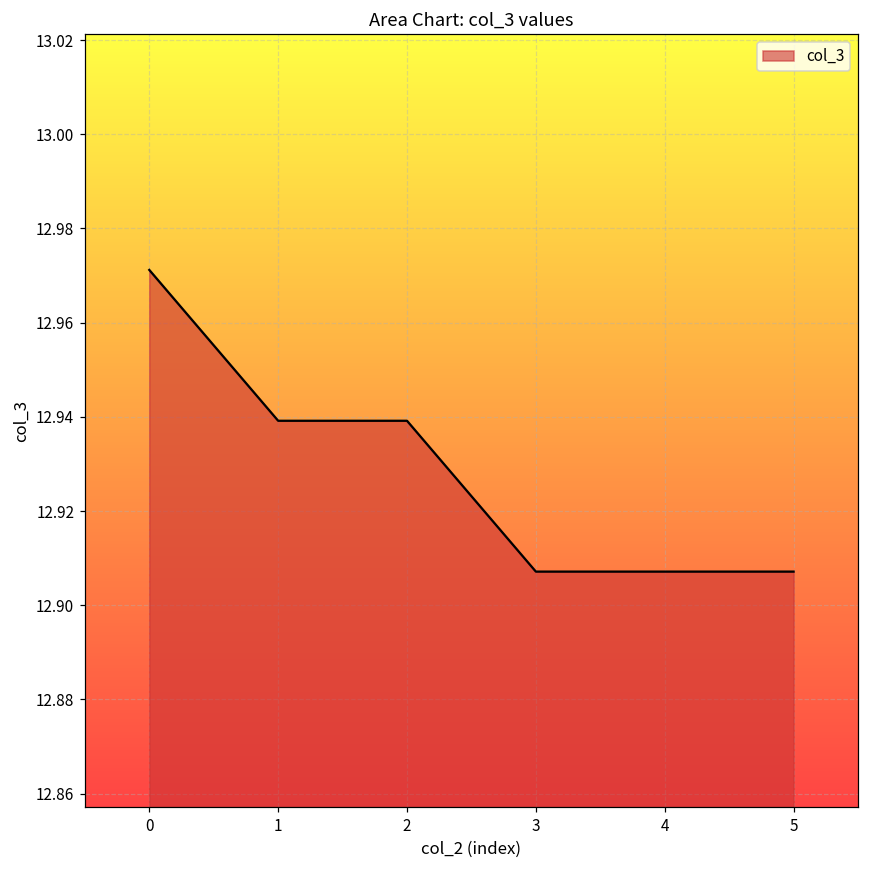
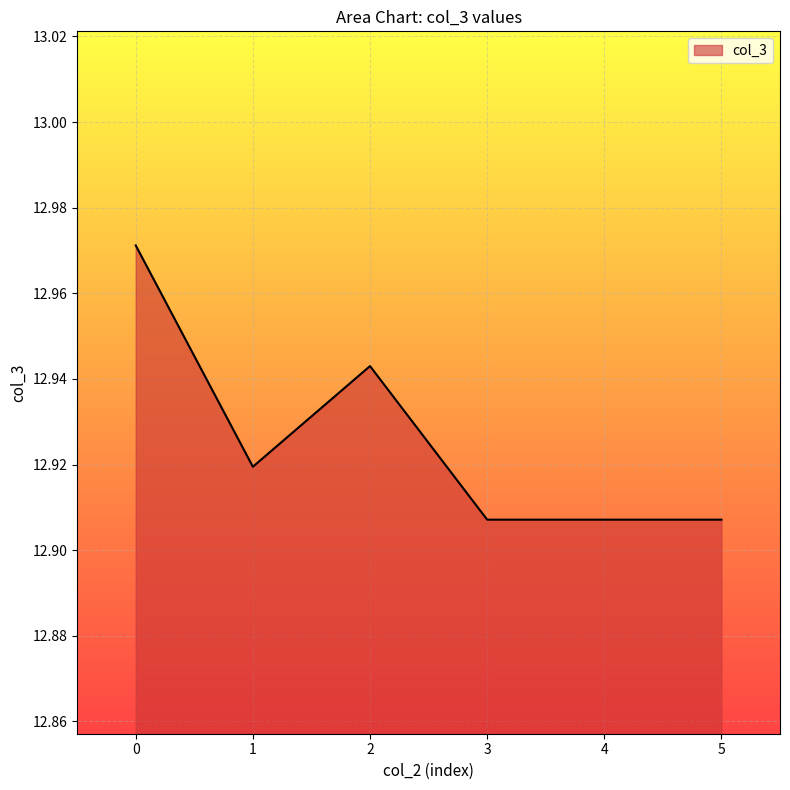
  {
    "0": 12.971,
-   "1": 12.939,
-   "2": 12.939,
+   "1": 12.919,
+   "2": 12.943,
    "3": 12.907,
    "4": 12.907,
    "5": 12.907
  }
